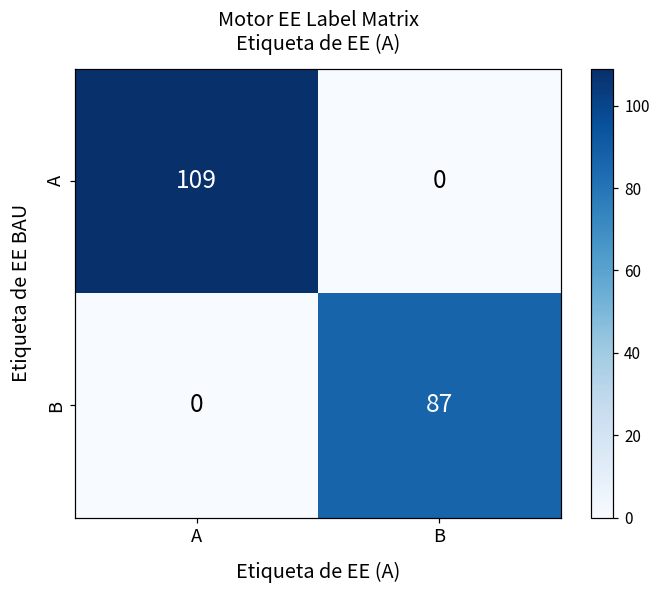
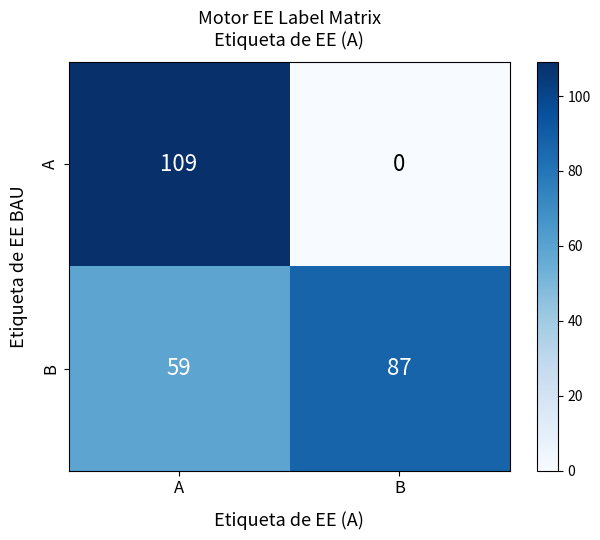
  {
    "A": {
      "A": 109,
      "B": 0
    },
    "B": {
-     "A": 0,
+     "A": 59,
      "B": 87
    }
  }
